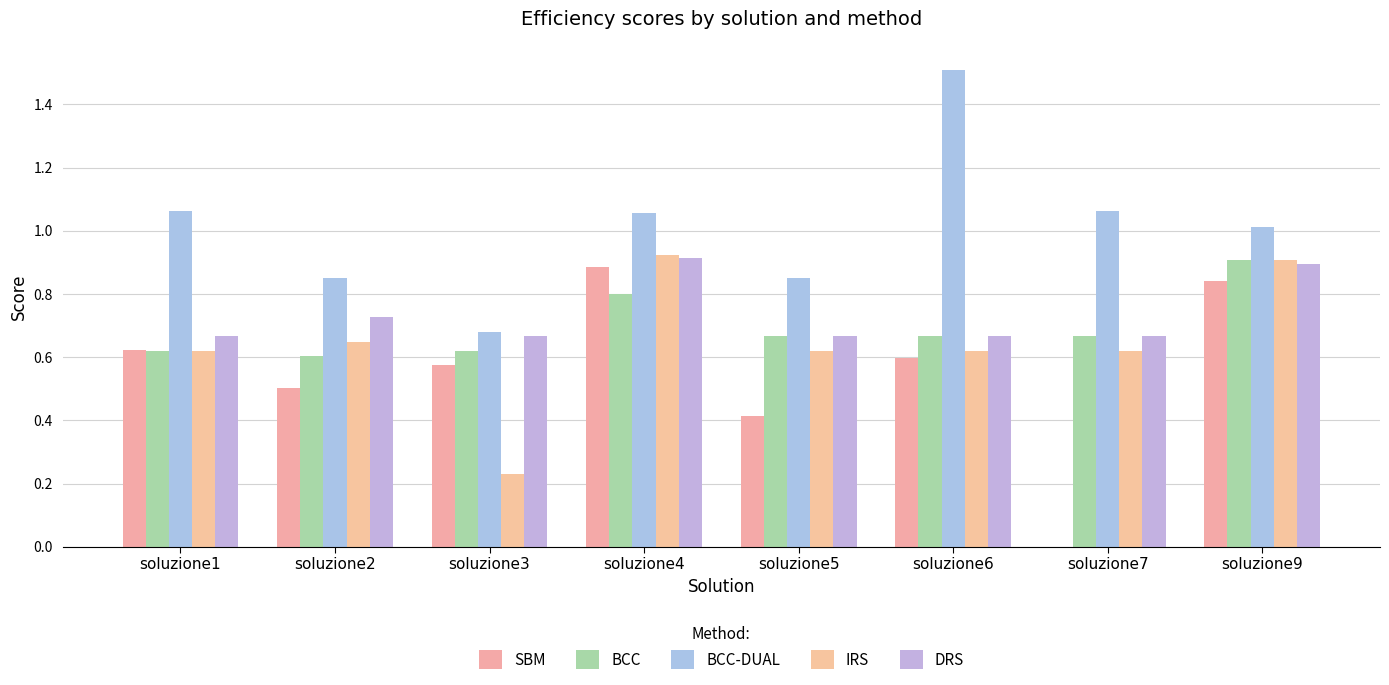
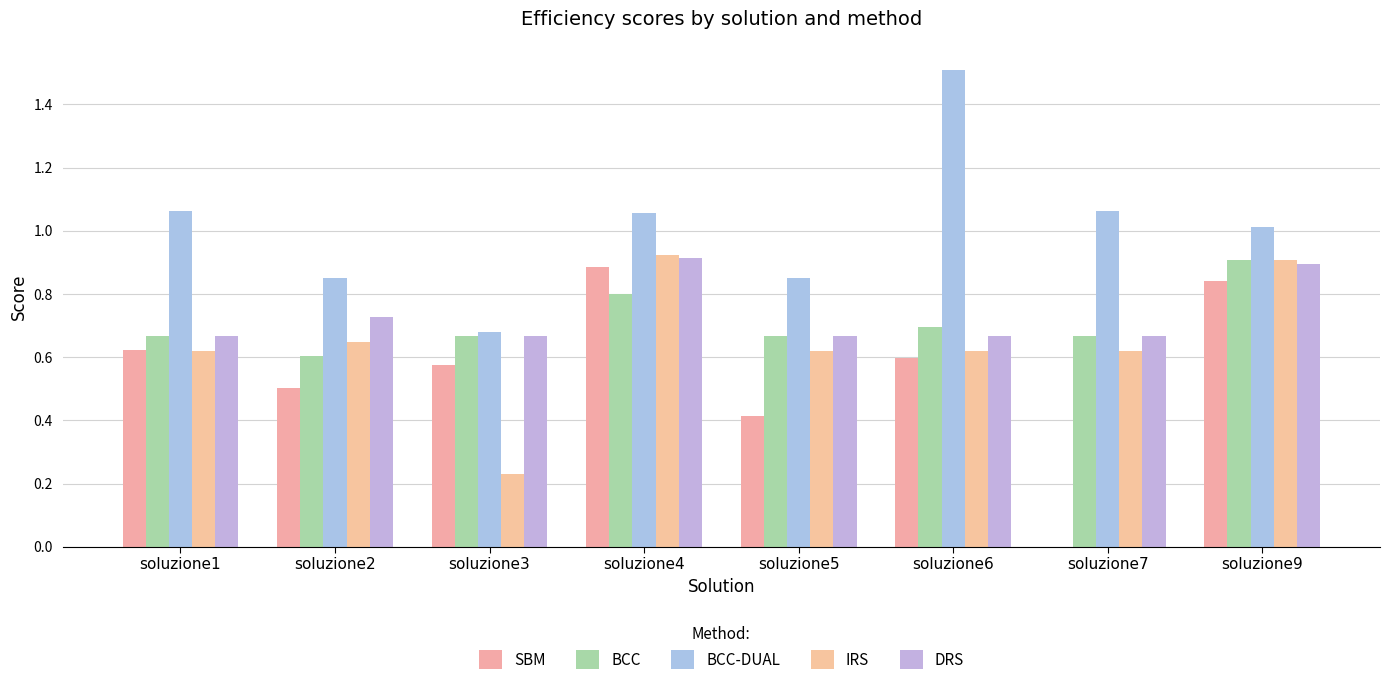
  {
    "BCC": {
-     "soluzione1": 0.62,
+     "soluzione1": 0.67,
      "soluzione2": 0.60,
-     "soluzione3": 0.62,
+     "soluzione3": 0.67,
      "soluzione4": 0.80,
      "soluzione5": 0.67,
-     "soluzione6": 0.67,
+     "soluzione6": 0.69,
      "soluzione7": 0.67,
      "soluzione9": 0.91
    }
  }
